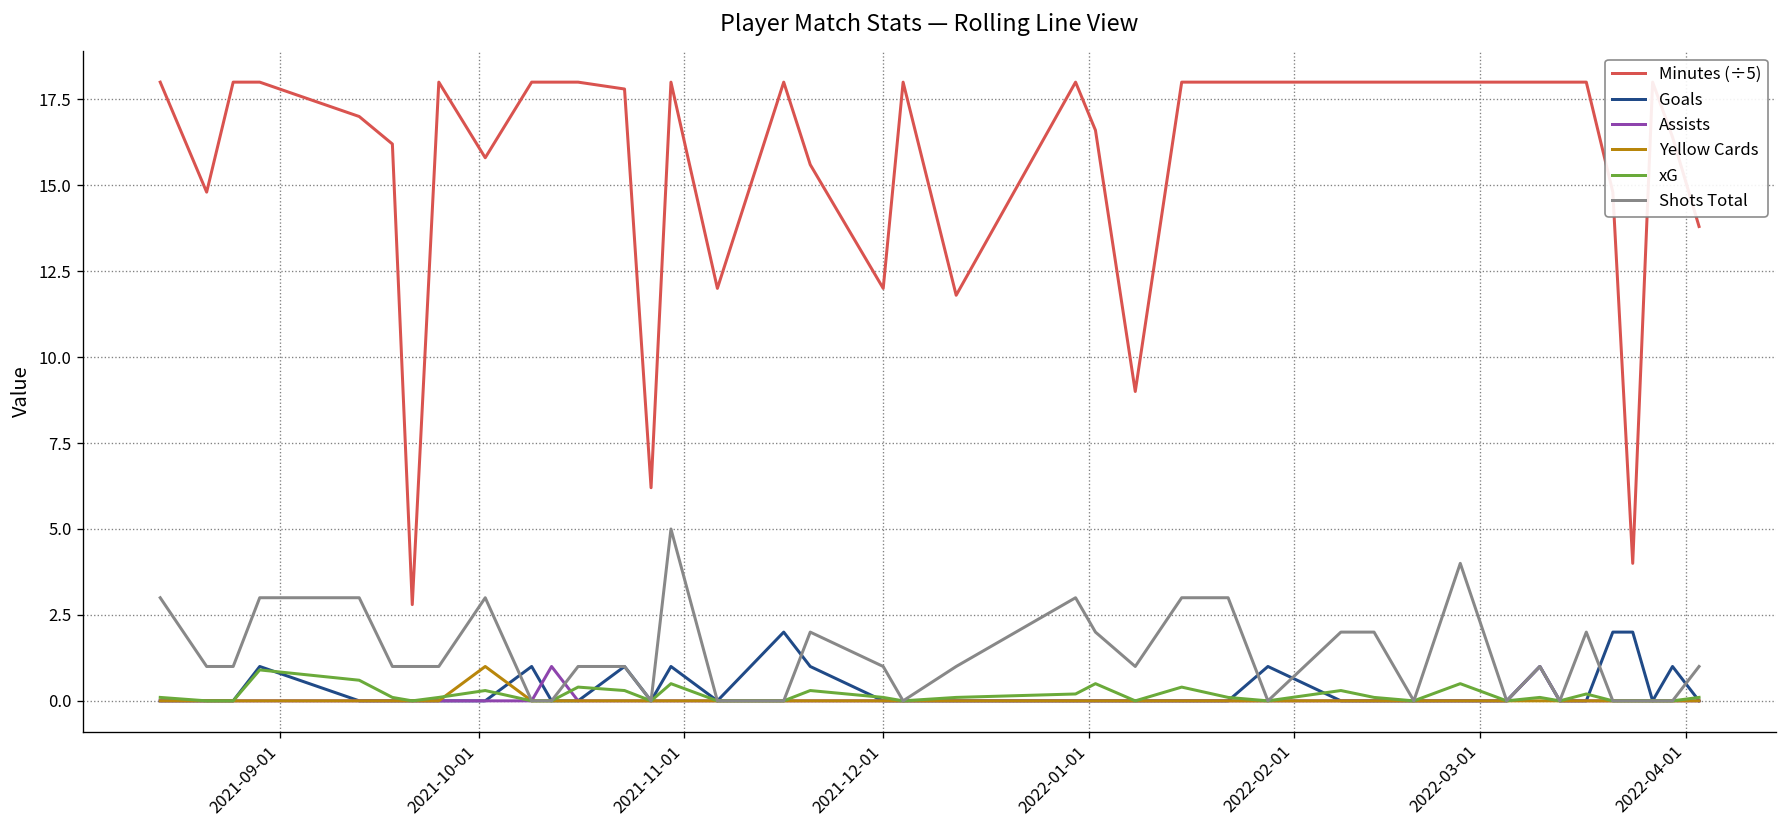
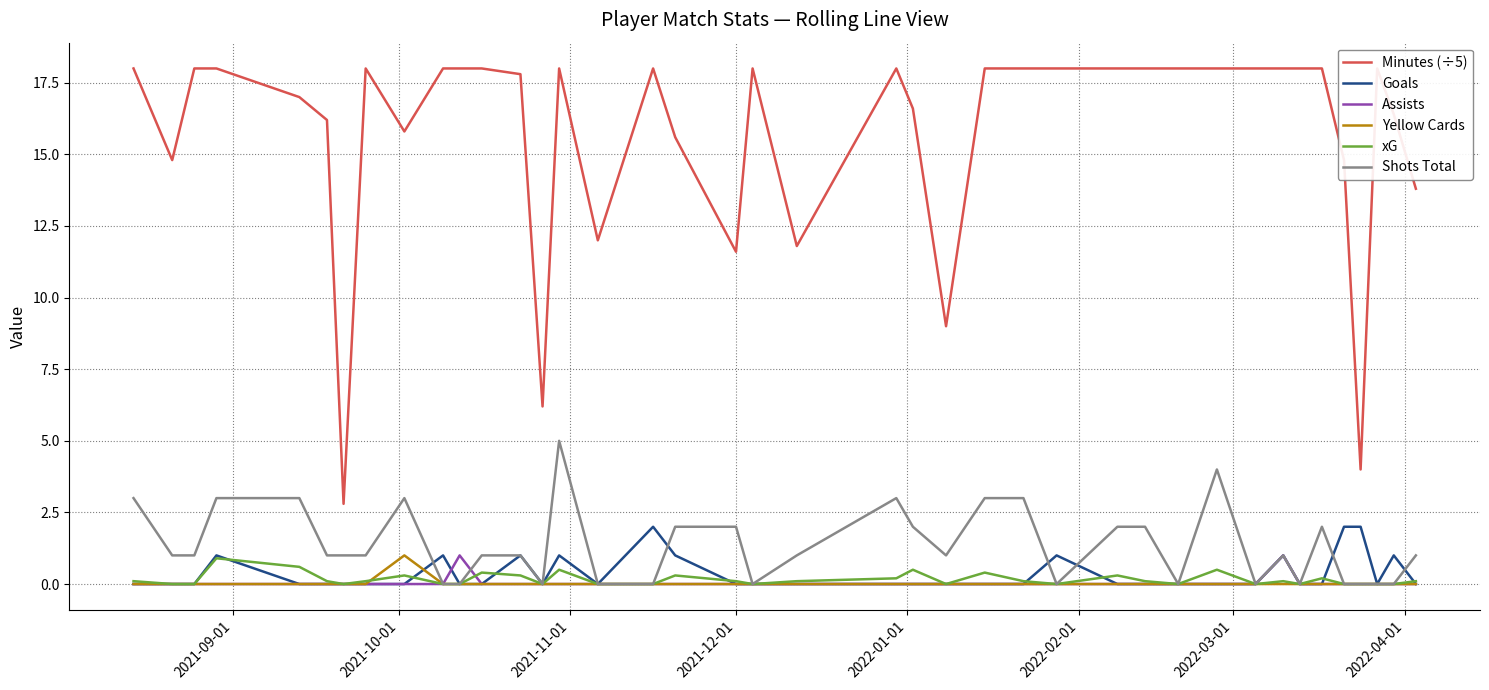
  {
    "Minutes (÷5)": {
-     "2021-12-01": 12.0
+     "2021-12-01": 11.6
    },
    "xG": {
      "2021-12-01": 0.1
    },
    "Shots Total": {
-     "2021-12-01": 1
+     "2021-12-01": 2
    }
  }
